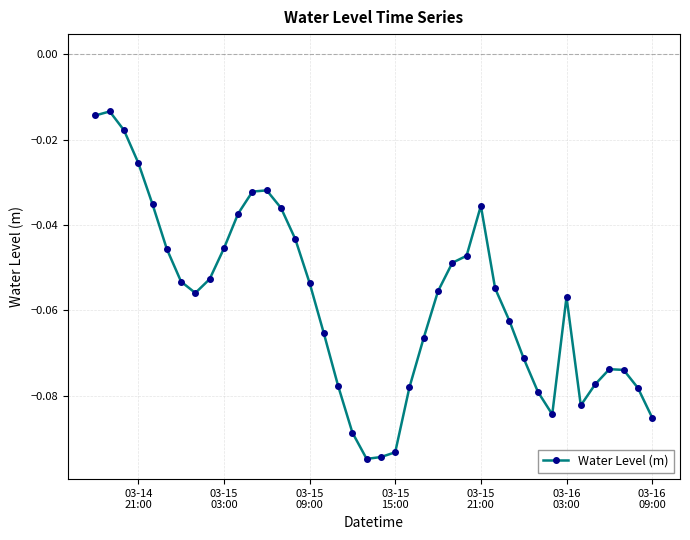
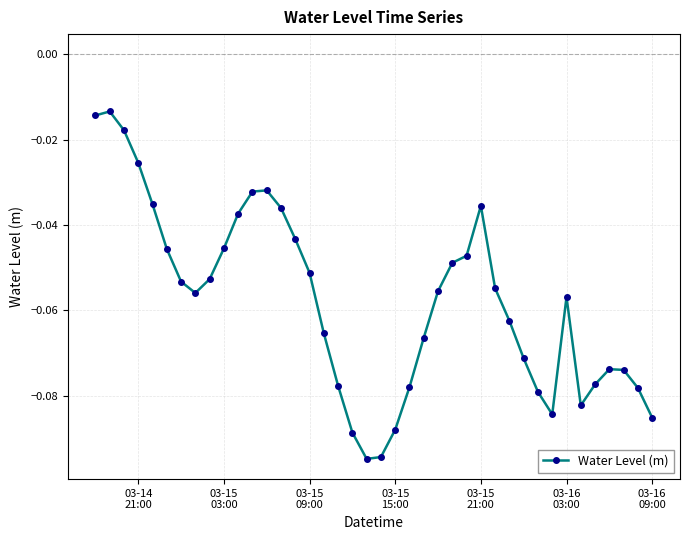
  {
    "03-14 21:00": -0.025,
    "03-15 03:00": -0.045,
-   "03-15 09:00": -0.054,
-   "03-15 15:00": -0.093,
+   "03-15 09:00": -0.051,
+   "03-15 15:00": -0.088,
    "03-15 21:00": -0.035,
    "03-16 03:00": -0.057,
    "03-16 09:00": -0.085
  }
